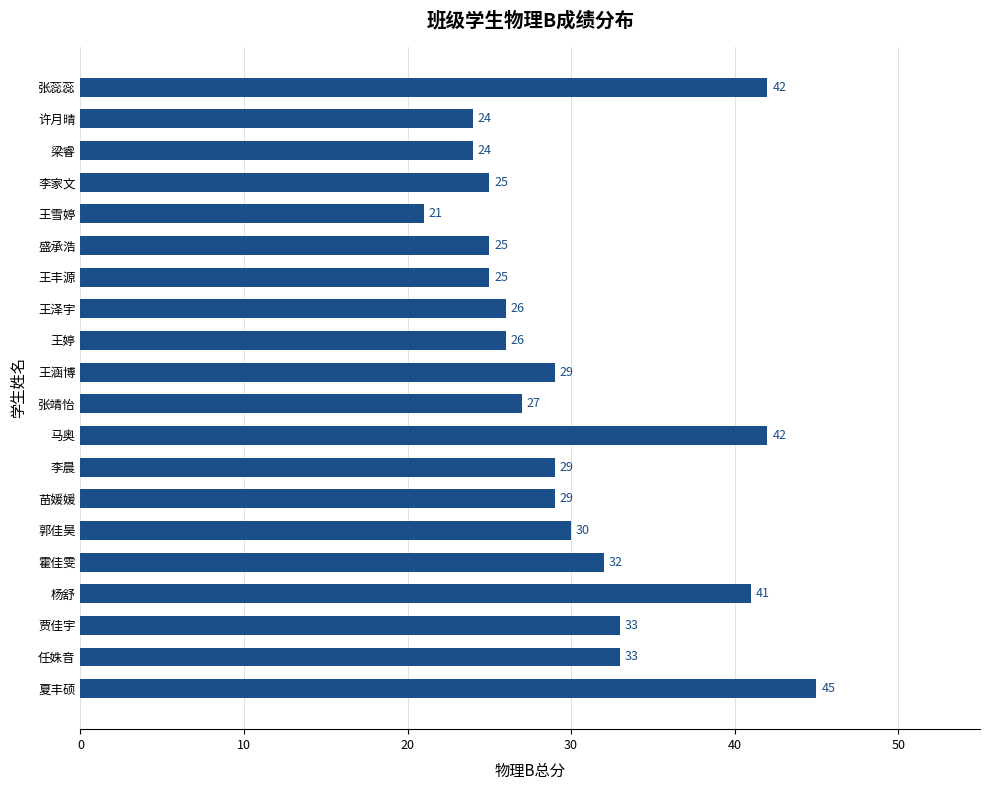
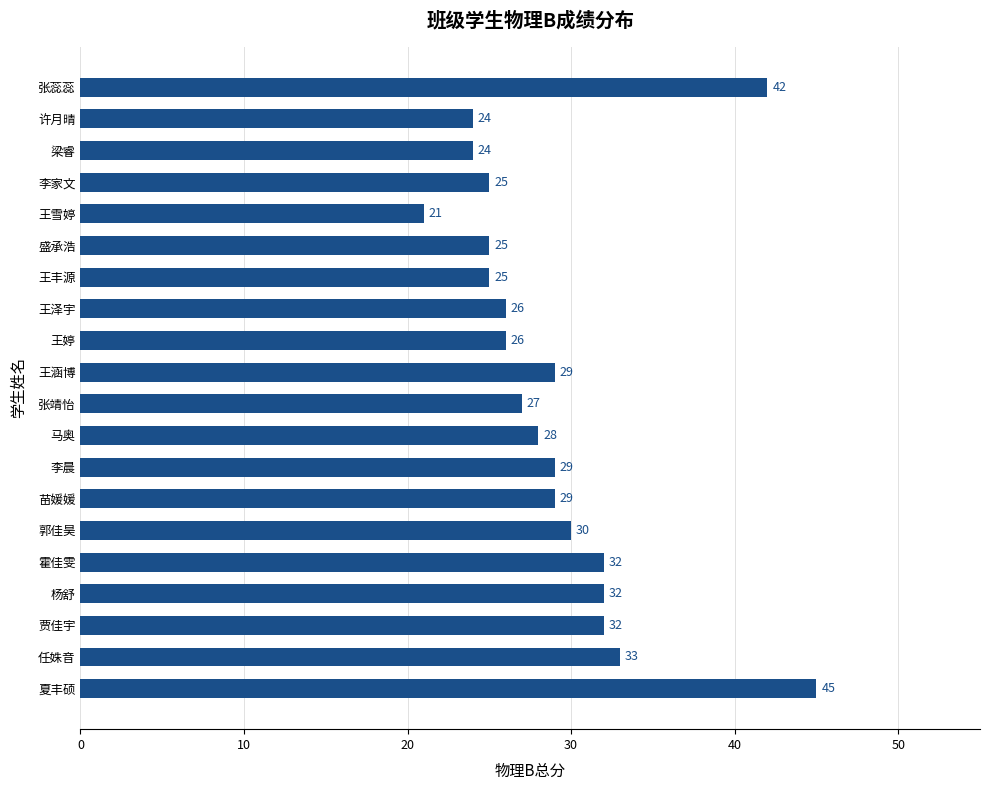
  {
    "张蕊蕊": 42,
    "许月晴": 24,
    "梁睿": 24,
    "李家文": 25,
    "王雪婷": 21,
    "盛承浩": 25,
    "王丰源": 25,
    "王泽宇": 26,
    "王婷": 26,
    "王涵博": 29,
    "张靖怡": 27,
-   "马奥": 42,
+   "马奥": 28,
    "李晨": 29,
    "苗媛媛": 29,
    "郭佳昊": 30,
    "霍佳雯": 32,
-   "杨舒": 41,
-   "贾佳宇": 33,
+   "杨舒": 32,
+   "贾佳宇": 32,
    "任姝音": 33,
    "夏丰硕": 45
  }
